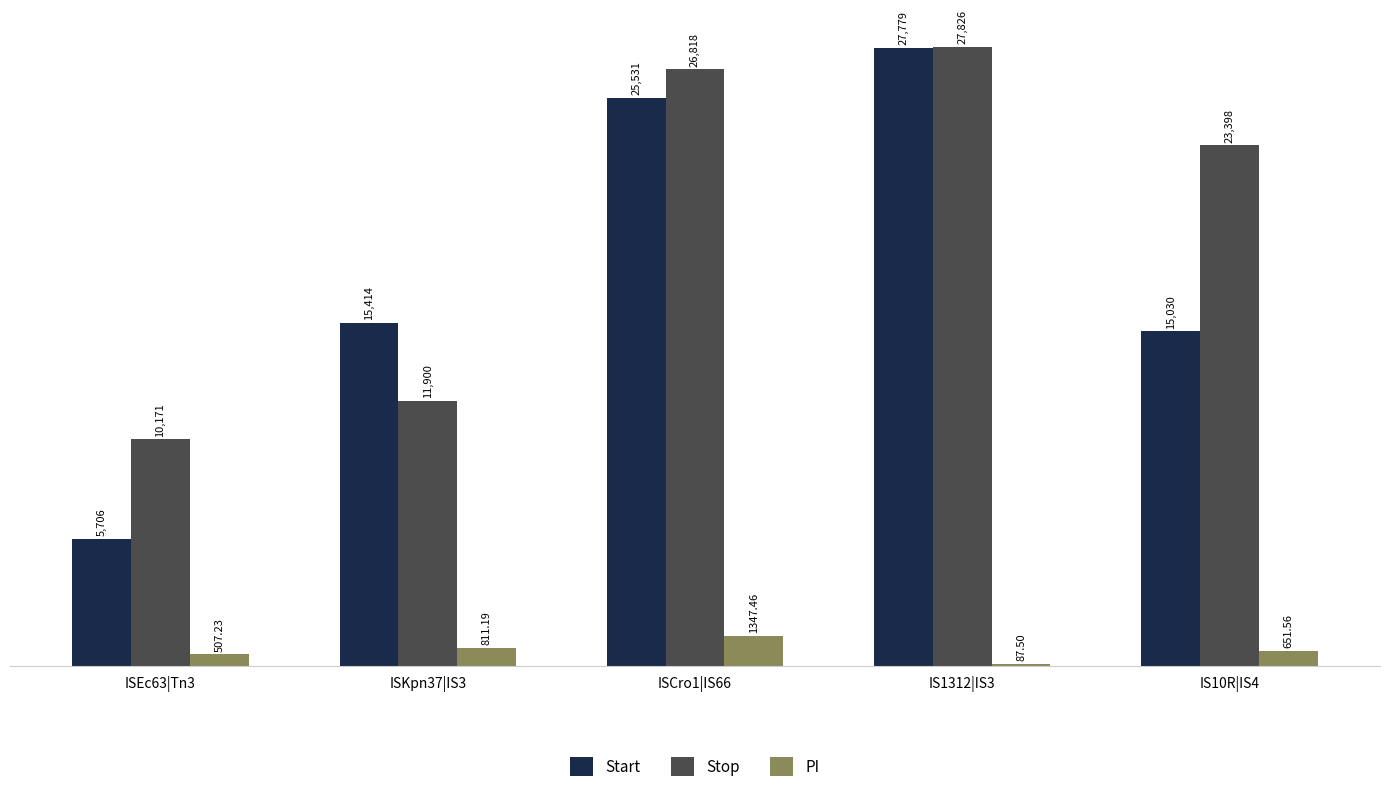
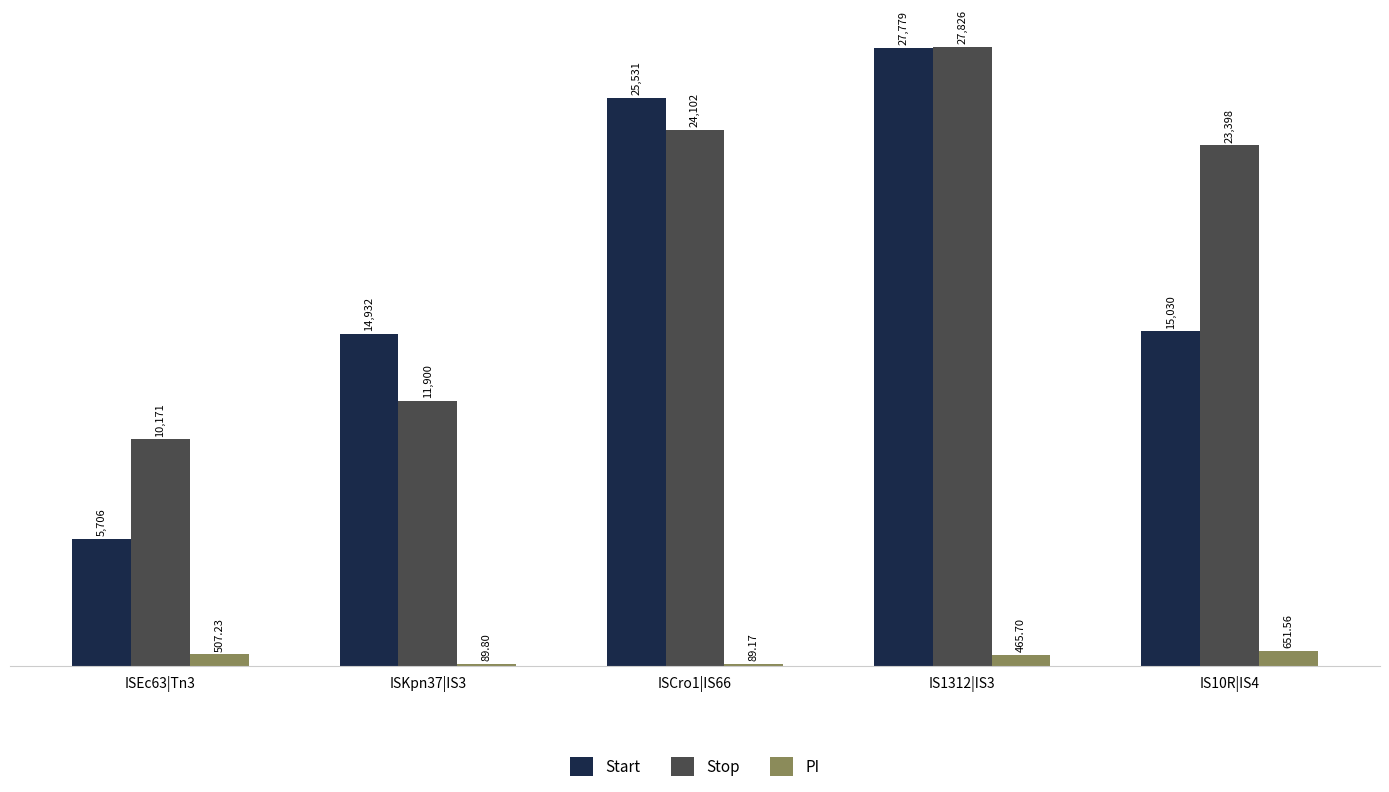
  {
    "Start": {
      "ISEc63|Tn3": "5,706",
-     "ISKpn37|IS3": "15,414",
+     "ISKpn37|IS3": "14,932",
      "ISCro1|IS66": "25,531",
      "IS1312|IS3": "27,779",
      "IS10R|IS4": "15,030"
    },
    "Stop": {
      "ISEc63|Tn3": "10,171",
      "ISKpn37|IS3": "11,900",
-     "ISCro1|IS66": "26,818",
+     "ISCro1|IS66": "24,102",
      "IS1312|IS3": "27,826",
      "IS10R|IS4": "23,398"
    },
    "PI": {
      "ISEc63|Tn3": "507.23",
-     "ISKpn37|IS3": "811.19",
-     "ISCro1|IS66": "1347.46",
-     "IS1312|IS3": "87.50",
+     "ISKpn37|IS3": "89.80",
+     "ISCro1|IS66": "89.17",
+     "IS1312|IS3": "465.70",
      "IS10R|IS4": "651.56"
    }
  }
